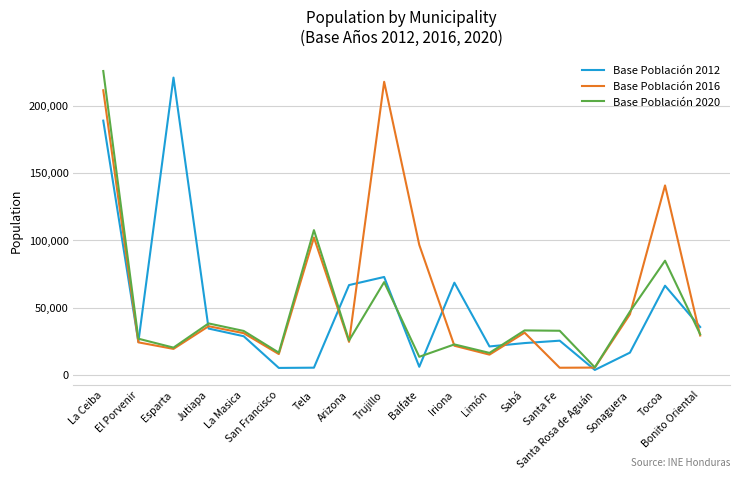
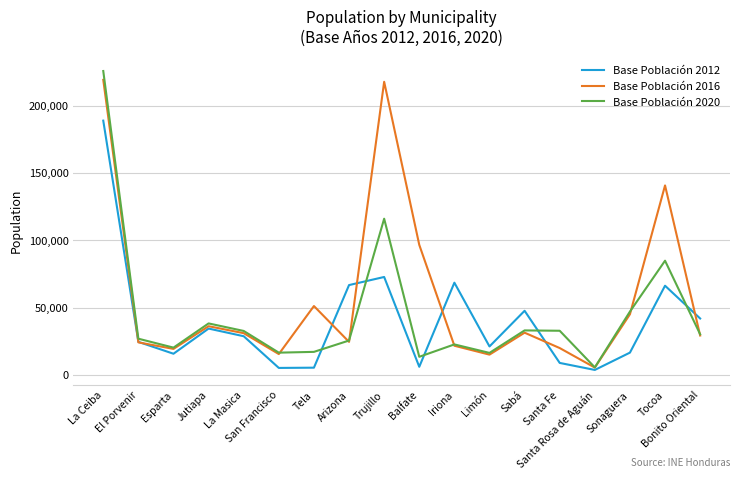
  {
    "Base Población 2012": {
      "La Ceiba": "189,000",
-     "Esparta": "221,000",
+     "Esparta": "16,000",
      "La Masica": "29,000",
      "San Francisco": "5,000",
      "Tela": "5,000",
      "Arizona": "67,000",
      "Trujillo": "73,000",
      "Balfate": "6,000",
      "Iriona": "69,000",
      "Limón": "21,000",
-     "Sabá": "24,000",
-     "Santa Fe": "25,000",
+     "Sabá": "48,000",
+     "Santa Fe": "9,000",
      "Sonaguera": "17,000",
      "Tocoa": "66,000",
-     "Bonito Oriental": "36,000"
+     "Bonito Oriental": "42,000"
    },
    "Base Población 2016": {
-     "La Ceiba": "211,000",
-     "Tela": "102,000",
+     "La Ceiba": "219,000",
+     "Tela": "51,000",
      "Trujillo": "218,000",
      "Balfate": "97,000",
-     "Santa Fe": "5,000",
+     "Santa Fe": "20,000",
      "Sonaguera": "45,000",
      "Tocoa": "141,000"
    },
    "Base Población 2020": {
      "La Ceiba": "226,000",
      "El Porvenir": "27,000",
      "Jutiapa": "38,000",
-     "Tela": "108,000",
-     "Trujillo": "69,000",
+     "Tela": "17,000",
+     "Trujillo": "116,000",
      "Balfate": "14,000",
      "Santa Fe": "33,000",
      "Sonaguera": "47,000",
      "Tocoa": "85,000"
    }
  }
